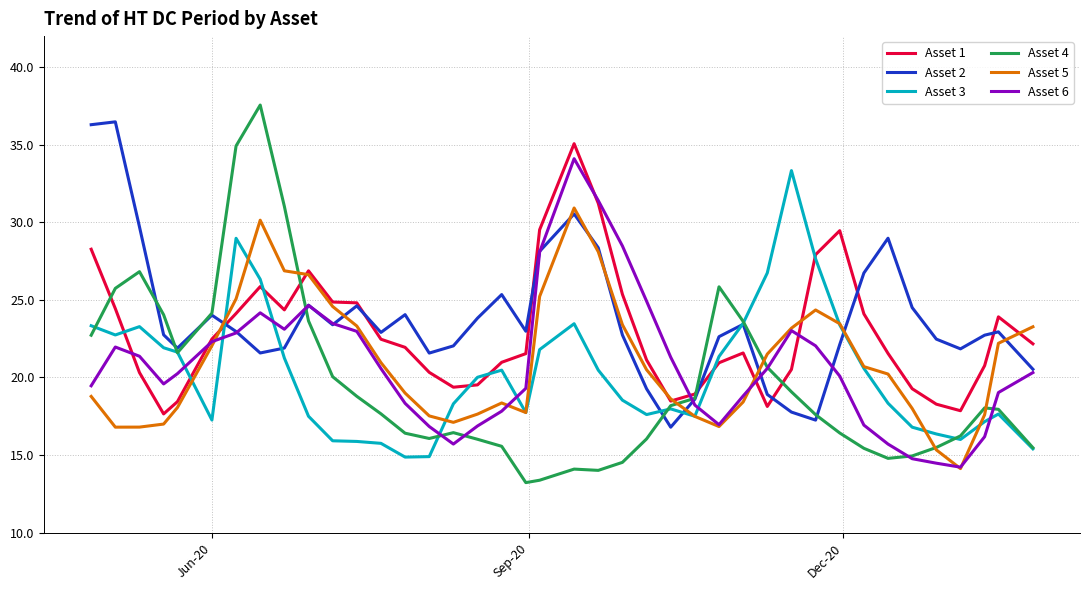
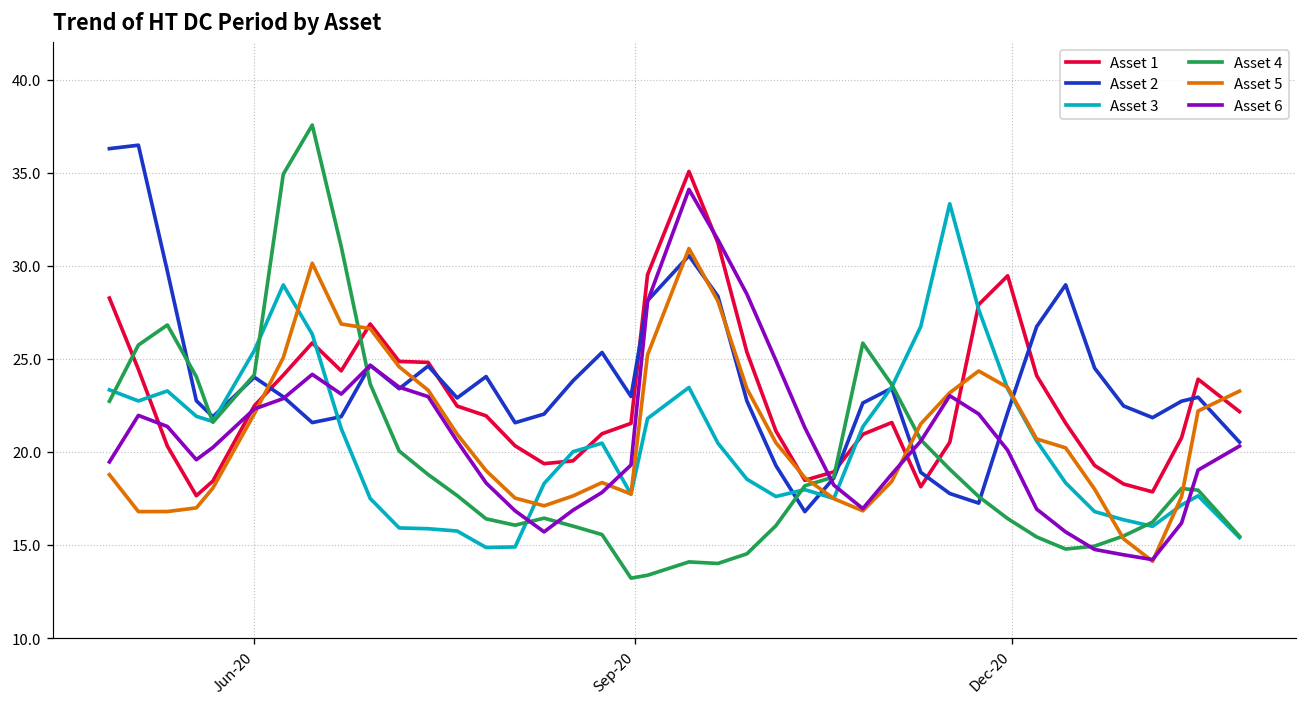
  {
    "Asset 1": {
      "Jun-20": 22.5
    },
    "Asset 3": {
-     "Jun-20": 17.3
+     "Jun-20": 25.4
    },
    "Asset 5": {
      "Jun-20": 22.0
    },
    "Asset 6": {
      "Jun-20": 22.3
    }
  }
